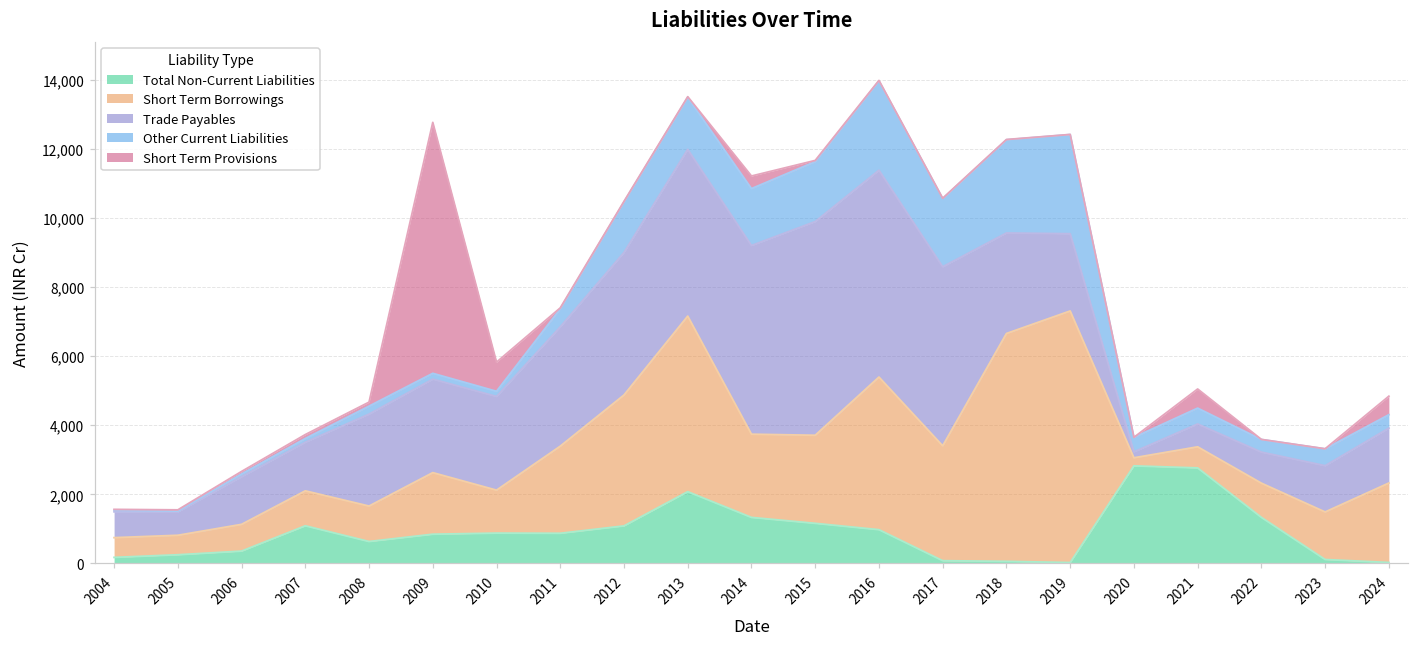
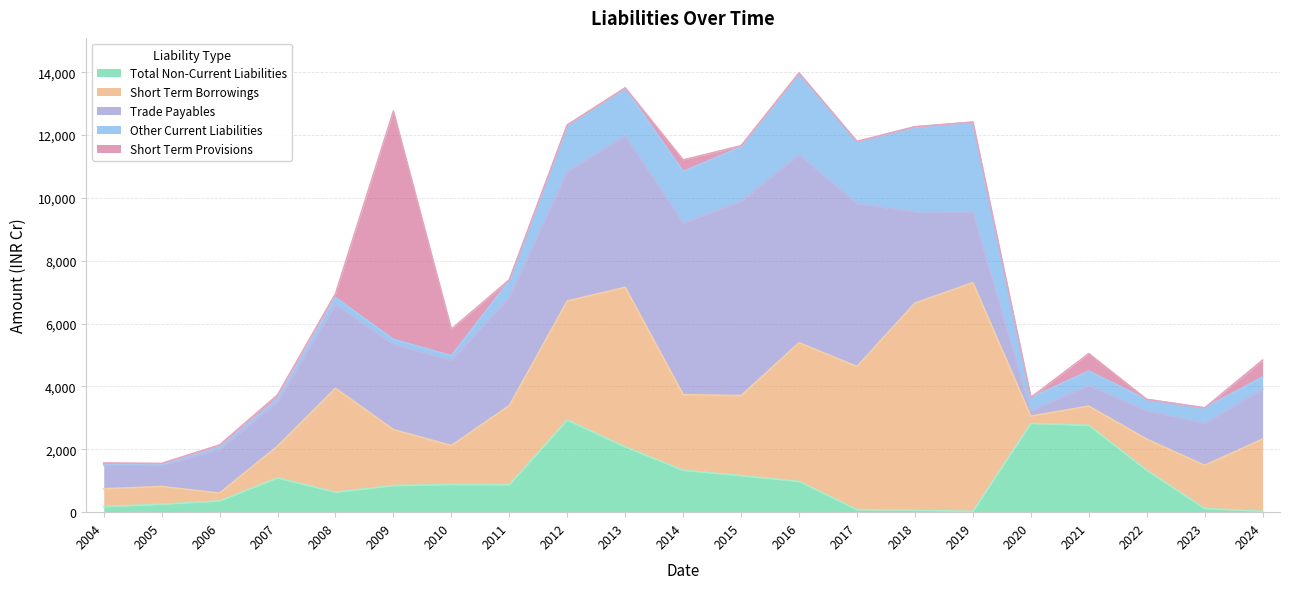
  {
    "Total Non-Current Liabilities": {
      "2004": "200",
      "2005": "300",
      "2006": "400",
      "2007": "1,100",
      "2008": "600",
      "2009": "800",
      "2010": "900",
      "2011": "900",
-     "2012": "1,100",
+     "2012": "2,900",
      "2013": "2,100",
      "2014": "1,300",
      "2015": "1,200",
      "2016": "1,000",
      "2017": "100",
      "2018": "100",
      "2019": "0",
      "2020": "2,800",
      "2021": "2,800",
      "2022": "1,300",
      "2023": "100",
      "2024": "0"
    },
    "Short Term Borrowings": {
      "2004": "600",
      "2005": "600",
-     "2006": "800",
+     "2006": "200",
      "2007": "1,000",
-     "2008": "1,000",
+     "2008": "3,300",
      "2009": "1,800",
      "2010": "1,200",
      "2011": "2,500",
      "2012": "3,800",
      "2013": "5,100",
      "2014": "2,400",
      "2015": "2,500",
      "2016": "4,400",
-     "2017": "3,300",
+     "2017": "4,600",
      "2018": "6,600",
      "2019": "7,300",
      "2020": "200",
      "2021": "600",
      "2022": "1,000",
      "2023": "1,400",
      "2024": "2,300"
    },
    "Short Term Provisions": {
      "2007": "100",
      "2008": "100",
      "2009": "7,300",
      "2010": "800",
      "2014": "400",
      "2021": "600",
      "2024": "500"
    }
  }
